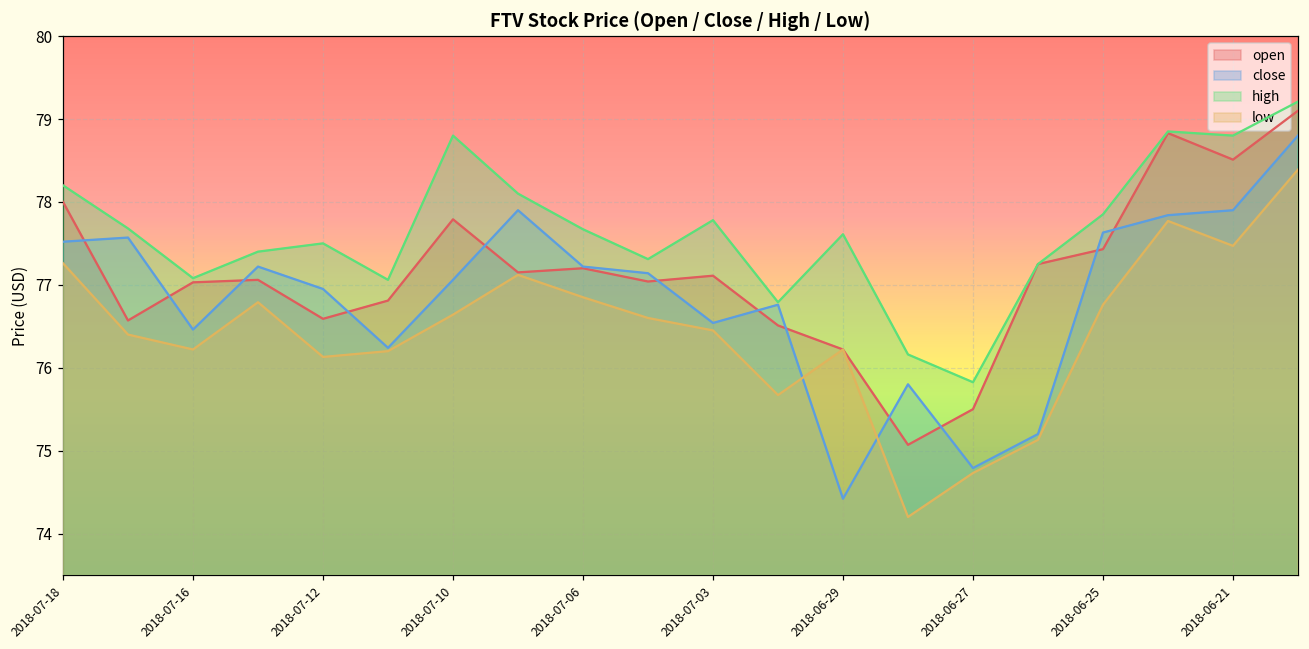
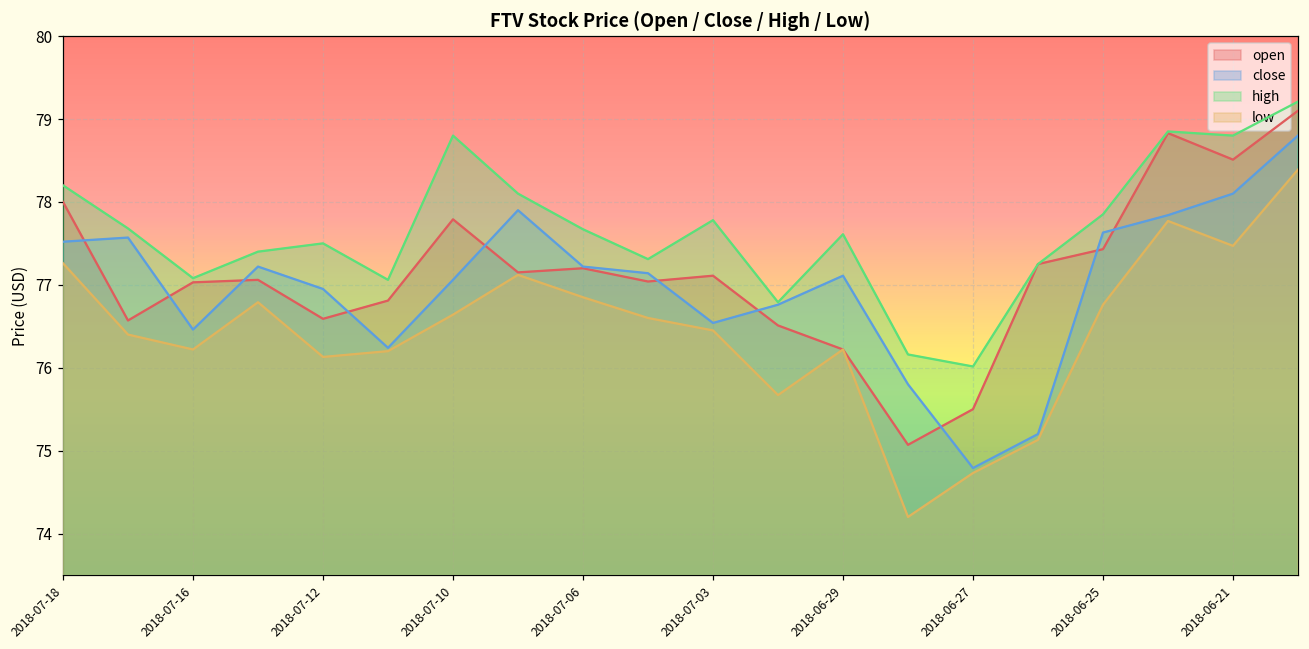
  {
    "close": {
      "2018-07-18": 77.5,
      "2018-07-16": 76.5,
      "2018-07-12": 77.0,
      "2018-07-10": 77.1,
      "2018-07-03": 76.5,
-     "2018-06-29": 74.4,
+     "2018-06-29": 77.1,
      "2018-06-27": 74.8,
      "2018-06-25": 77.6,
-     "2018-06-21": 77.9
+     "2018-06-21": 78.1
    },
    "high": {
      "2018-07-18": 78.2,
      "2018-07-16": 77.1,
      "2018-07-12": 77.5,
      "2018-07-10": 78.8,
      "2018-07-06": 77.7,
      "2018-07-03": 77.8,
      "2018-06-29": 77.6,
-     "2018-06-27": 75.8,
+     "2018-06-27": 76.0,
      "2018-06-25": 77.9,
      "2018-06-21": 78.8
    }
  }
